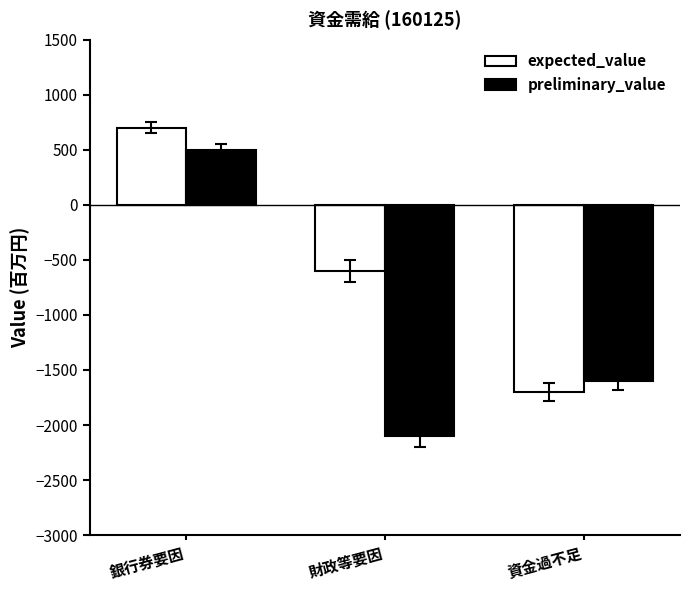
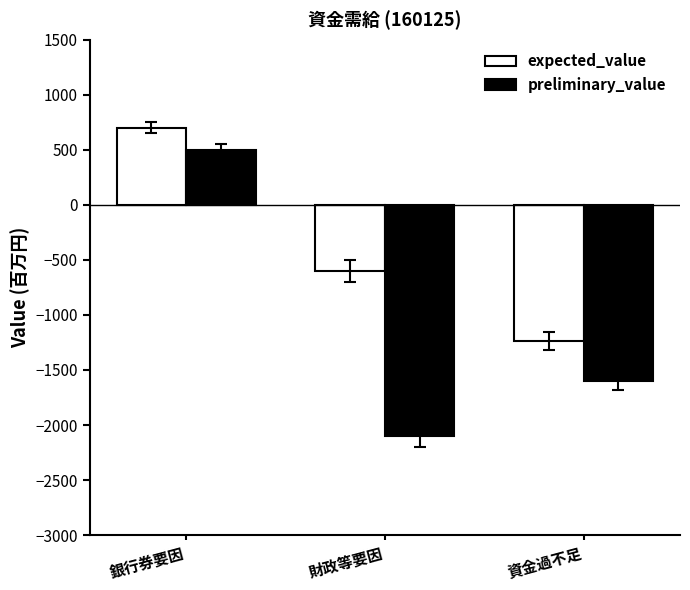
  {
    "expected_value": {
      "銀行券要因": 700,
      "財政等要因": -600,
-     "資金過不足": -1700
+     "資金過不足": -1240
    },
    "preliminary_value": {
      "銀行券要因": 500,
      "財政等要因": -2100,
      "資金過不足": -1600
    }
  }
